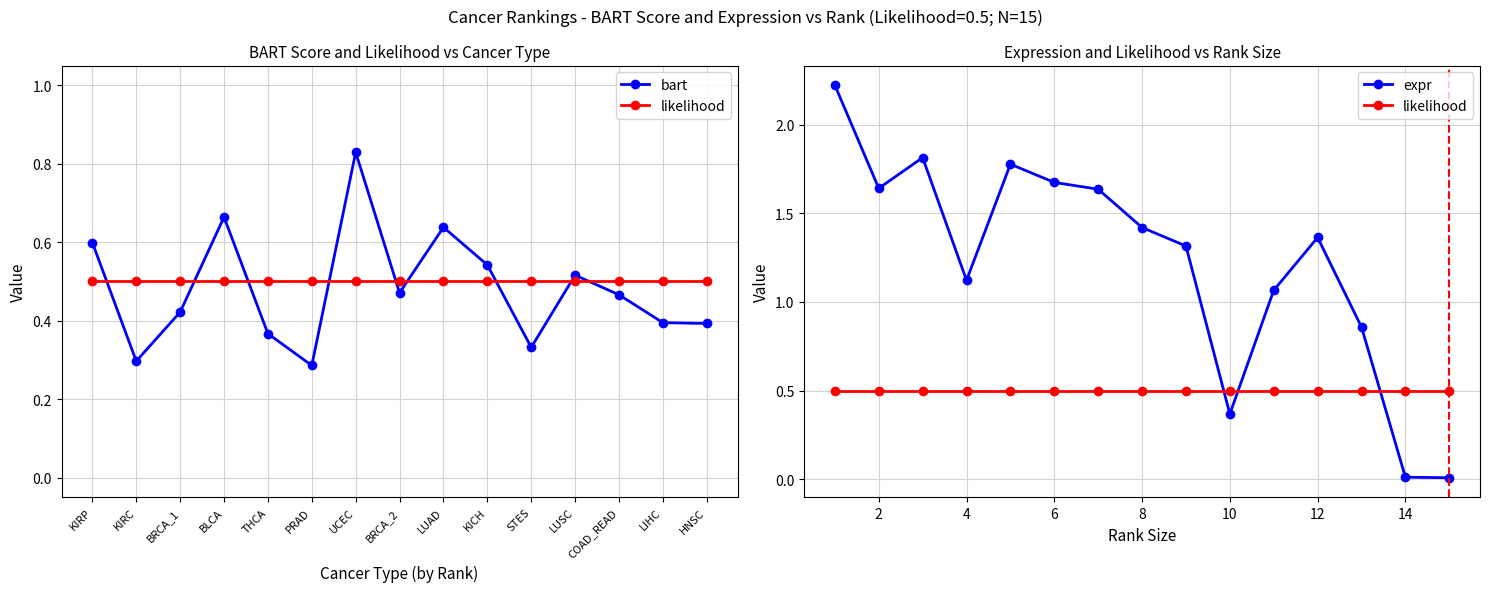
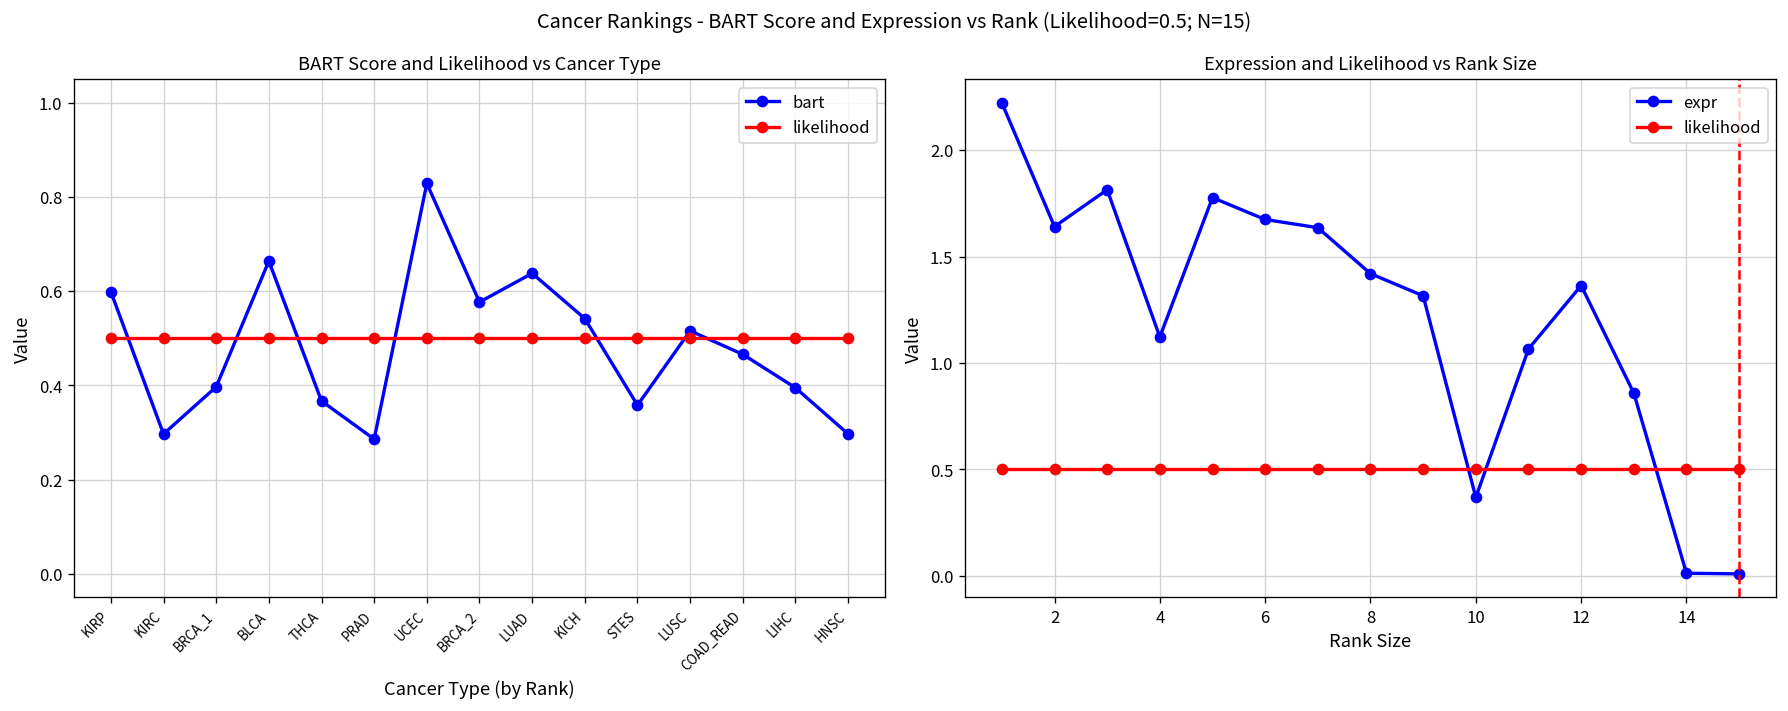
  {
    "BART Score and Likelihood vs Cancer Type": {
      "bart": {
        "KIRP": 0.60,
        "KIRC": 0.30,
-       "BRCA_1": 0.42,
+       "BRCA_1": 0.40,
        "BLCA": 0.66,
        "THCA": 0.37,
        "PRAD": 0.29,
        "UCEC": 0.83,
-       "BRCA_2": 0.47,
+       "BRCA_2": 0.58,
        "LUAD": 0.64,
        "KICH": 0.54,
-       "STES": 0.33,
+       "STES": 0.36,
        "LUSC": 0.52,
        "COAD_READ": 0.47,
        "LIHC": 0.40,
-       "HNSC": 0.39
+       "HNSC": 0.30
      },
      "likelihood": {
        "KIRP": 0.50,
        "KIRC": 0.50,
        "BRCA_1": 0.50,
        "BLCA": 0.50,
        "THCA": 0.50,
        "PRAD": 0.50,
        "UCEC": 0.50,
        "BRCA_2": 0.50,
        "LUAD": 0.50,
        "KICH": 0.50,
        "STES": 0.50,
        "LUSC": 0.50,
        "COAD_READ": 0.50,
        "LIHC": 0.50,
        "HNSC": 0.50
      }
    },
    "Expression and Likelihood vs Rank Size": {
      "expr": {
        "2": 1.64,
        "4": 1.12,
        "6": 1.67,
        "8": 1.42,
        "10": 0.37,
        "12": 1.36,
        "14": 0.01
      },
      "likelihood": {
        "2": 0.50,
        "4": 0.50,
        "6": 0.50,
        "8": 0.50,
        "10": 0.50,
        "12": 0.50,
        "14": 0.50
      }
    }
  }
